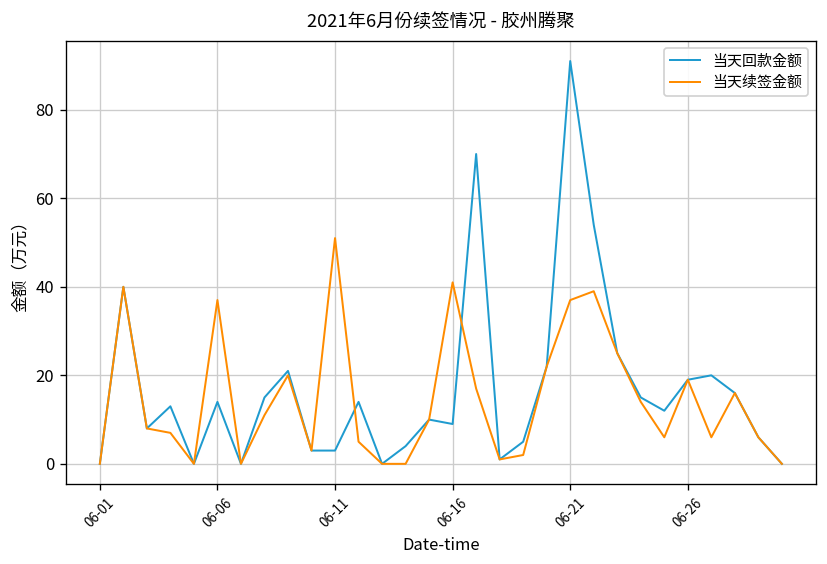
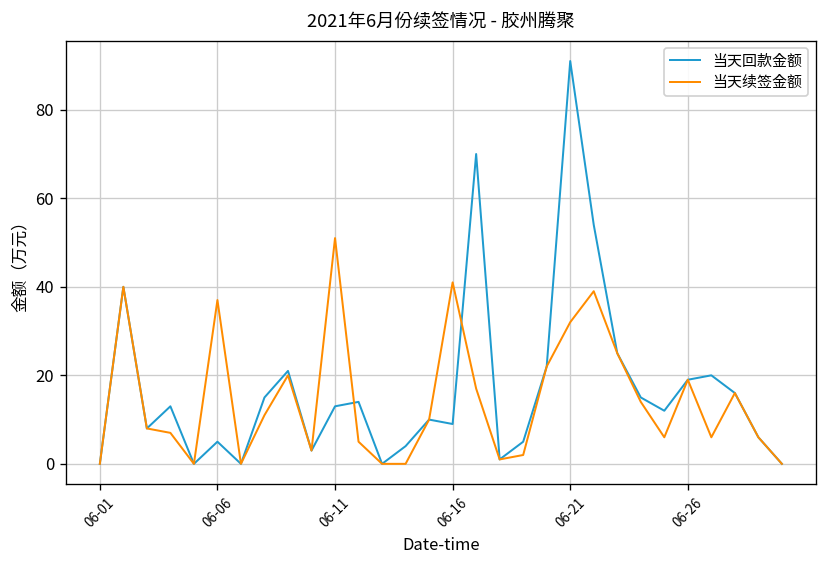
  {
    "当天回款金额": {
-     "06-06": 14,
-     "06-11": 3,
+     "06-06": 5,
+     "06-11": 13,
      "06-16": 9,
      "06-21": 91
    },
    "当天续签金额": {
      "06-06": 37,
      "06-11": 51,
      "06-16": 41,
-     "06-21": 37
+     "06-21": 32
    }
  }
